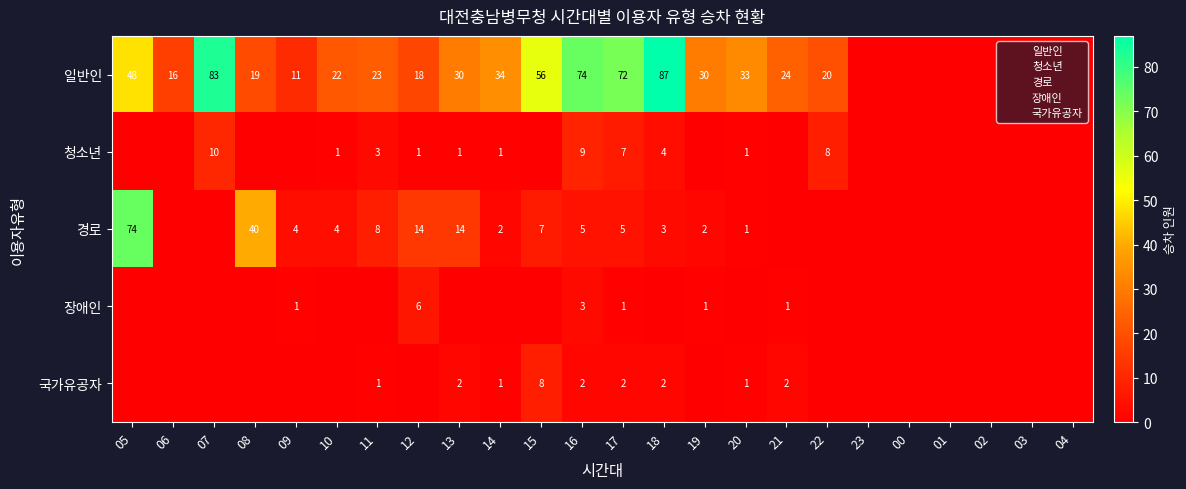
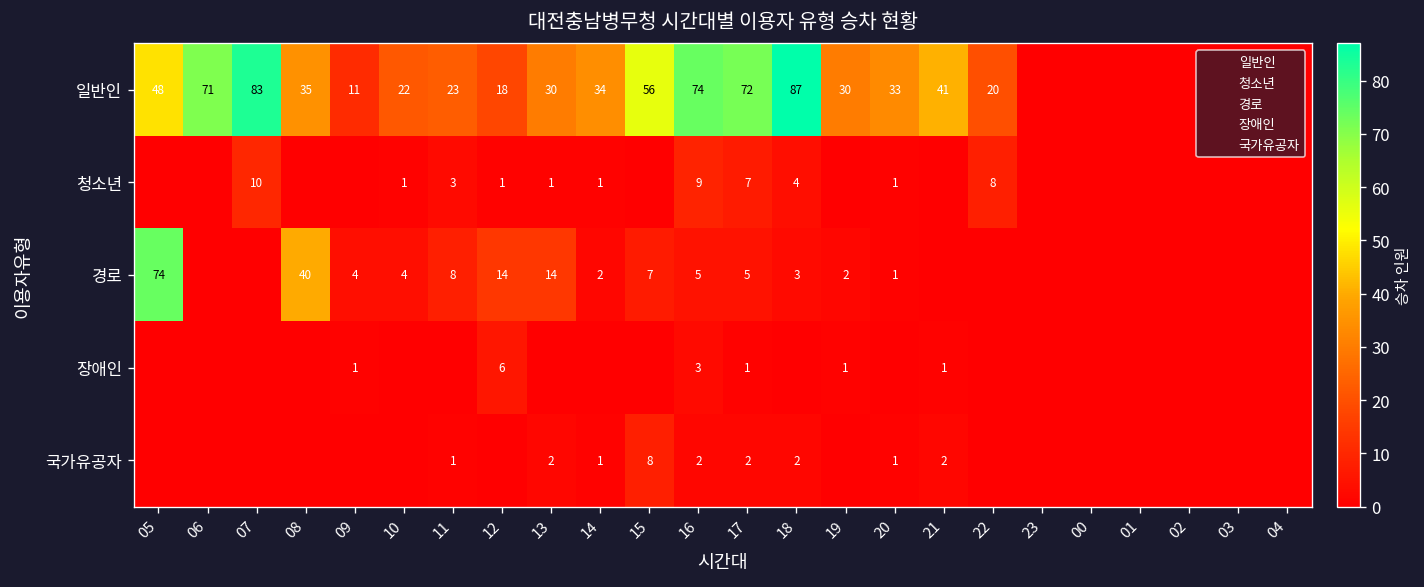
  {
    "일반인": {
      "05": 48,
-     "06": 16,
+     "06": 71,
      "07": 83,
-     "08": 19,
+     "08": 35,
      "09": 11,
      "10": 22,
      "11": 23,
      "12": 18,
      "13": 30,
      "14": 34,
      "15": 56,
      "16": 74,
      "17": 72,
      "18": 87,
      "19": 30,
      "20": 33,
-     "21": 24,
+     "21": 41,
      "22": 20
    },
    "청소년": {
      "07": 10,
      "10": 1,
      "11": 3,
      "12": 1,
      "13": 1,
      "14": 1,
      "16": 9,
      "17": 7,
      "18": 4,
      "20": 1,
      "22": 8
    },
    "경로": {
      "05": 74,
      "08": 40,
      "09": 4,
      "10": 4,
      "11": 8,
      "12": 14,
      "13": 14,
      "14": 2,
      "15": 7,
      "16": 5,
      "17": 5,
      "18": 3,
      "19": 2,
      "20": 1
    },
    "장애인": {
      "09": 1,
      "12": 6,
      "16": 3,
      "17": 1,
      "19": 1,
      "21": 1
    },
    "국가유공자": {
      "11": 1,
      "13": 2,
      "14": 1,
      "15": 8,
      "16": 2,
      "17": 2,
      "18": 2,
      "20": 1,
      "21": 2
    }
  }
